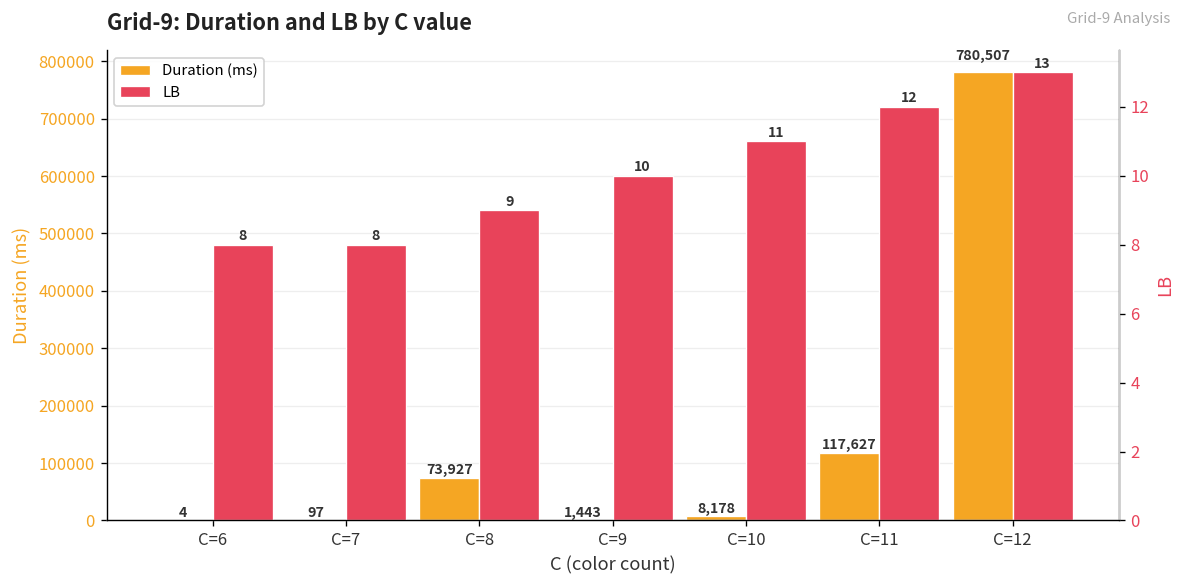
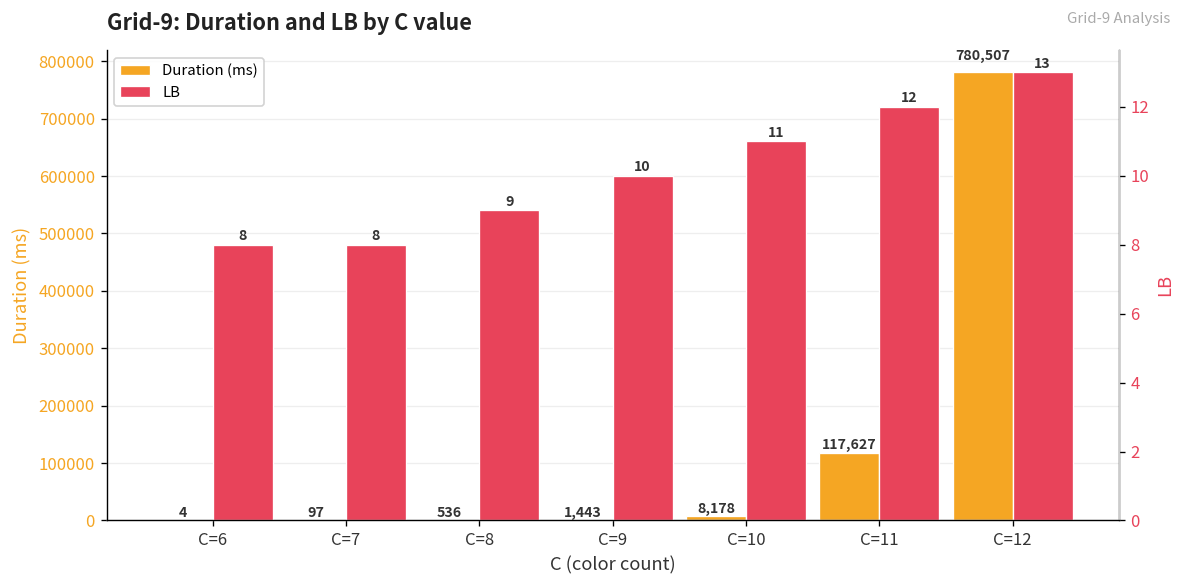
  {
    "Duration (ms)": {
      "C=6": "4",
      "C=7": "97",
-     "C=8": "73,927",
+     "C=8": "536",
      "C=9": "1,443",
      "C=10": "8,178",
      "C=11": "117,627",
      "C=12": "780,507"
    },
    "LB": {
      "C=6": "8",
      "C=7": "8",
      "C=8": "9",
      "C=9": "10",
      "C=10": "11",
      "C=11": "12",
      "C=12": "13"
    }
  }
